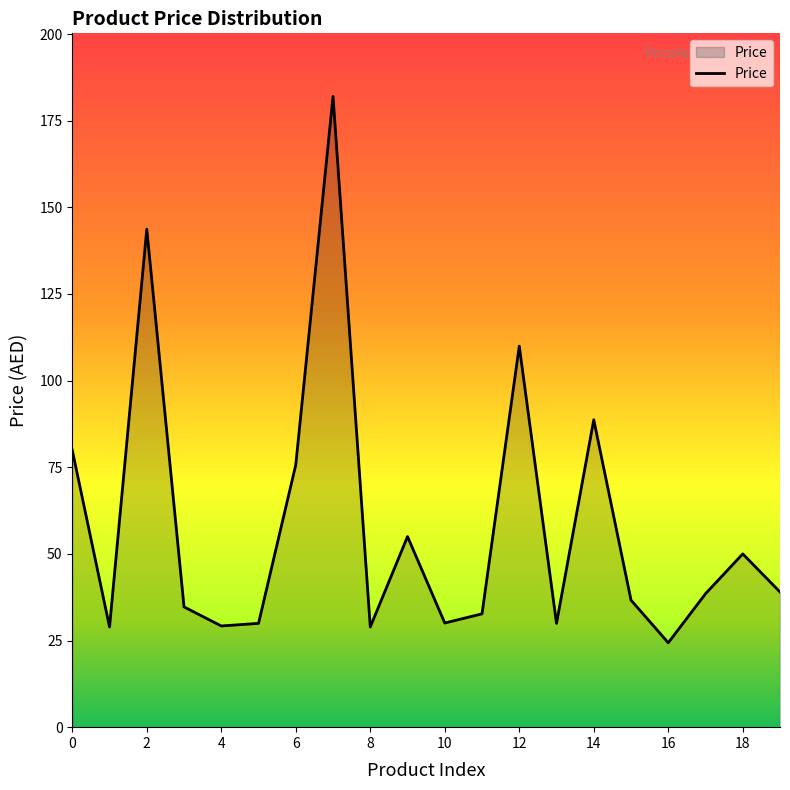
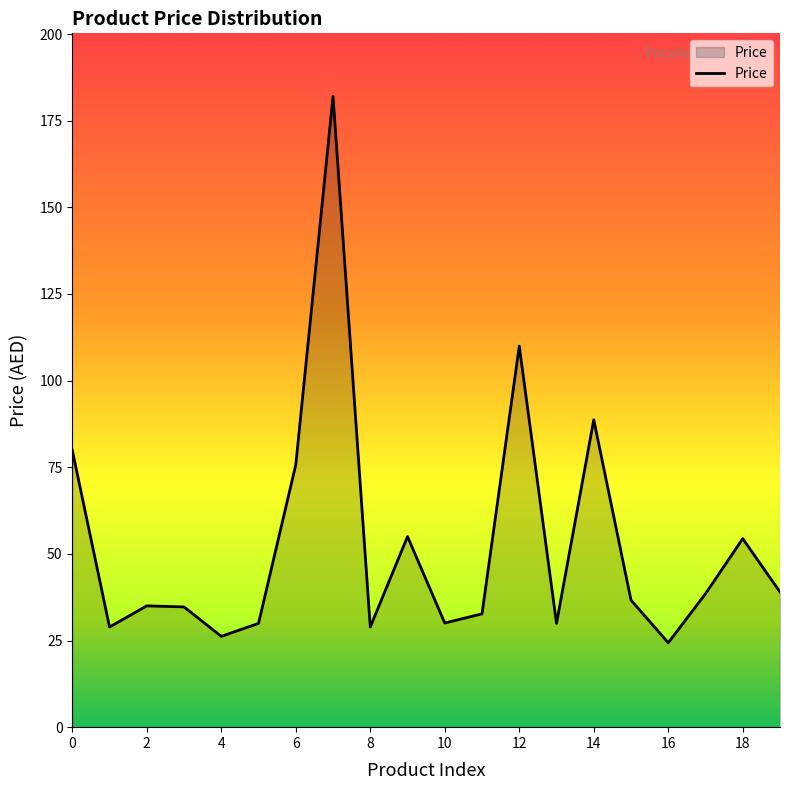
  {
    "0": 80,
-   "2": 144,
-   "4": 29,
+   "2": 35,
+   "4": 26,
    "6": 76,
    "8": 29,
    "10": 30,
    "12": 110,
    "14": 89,
    "16": 24,
-   "18": 50
+   "18": 54
  }
